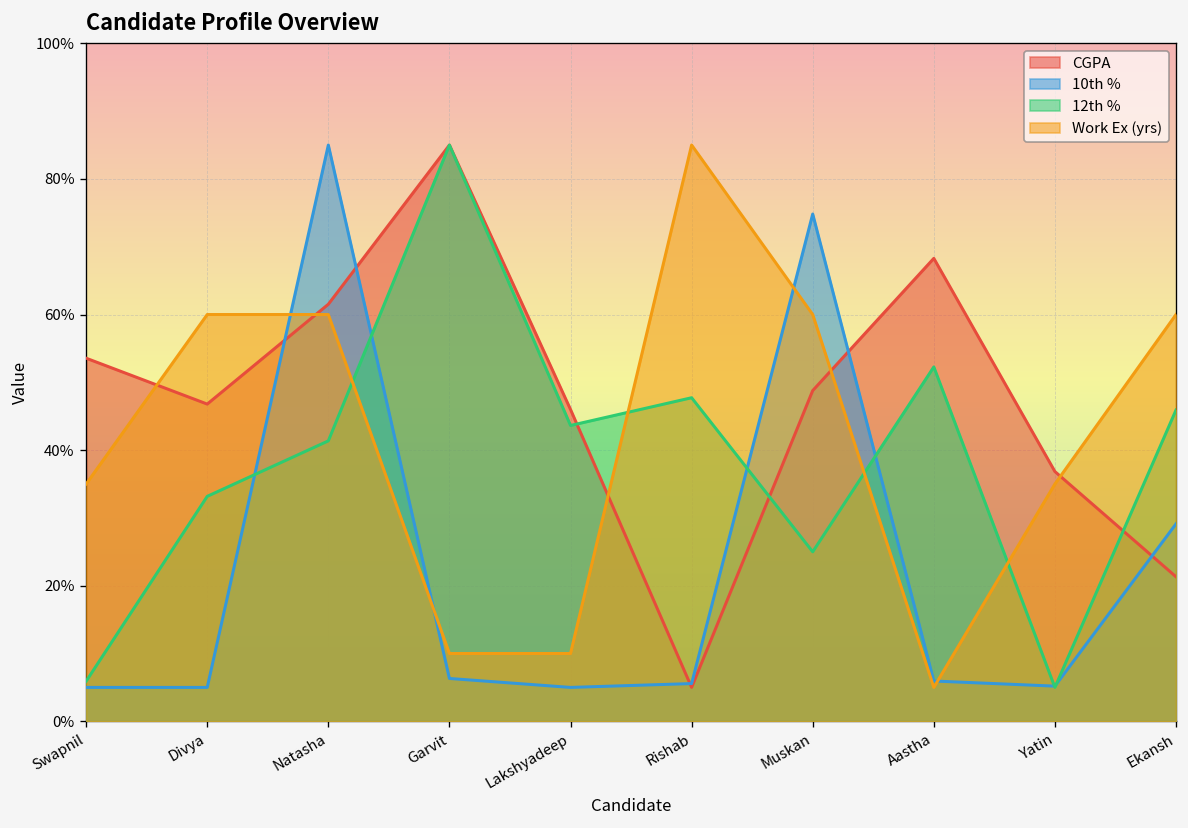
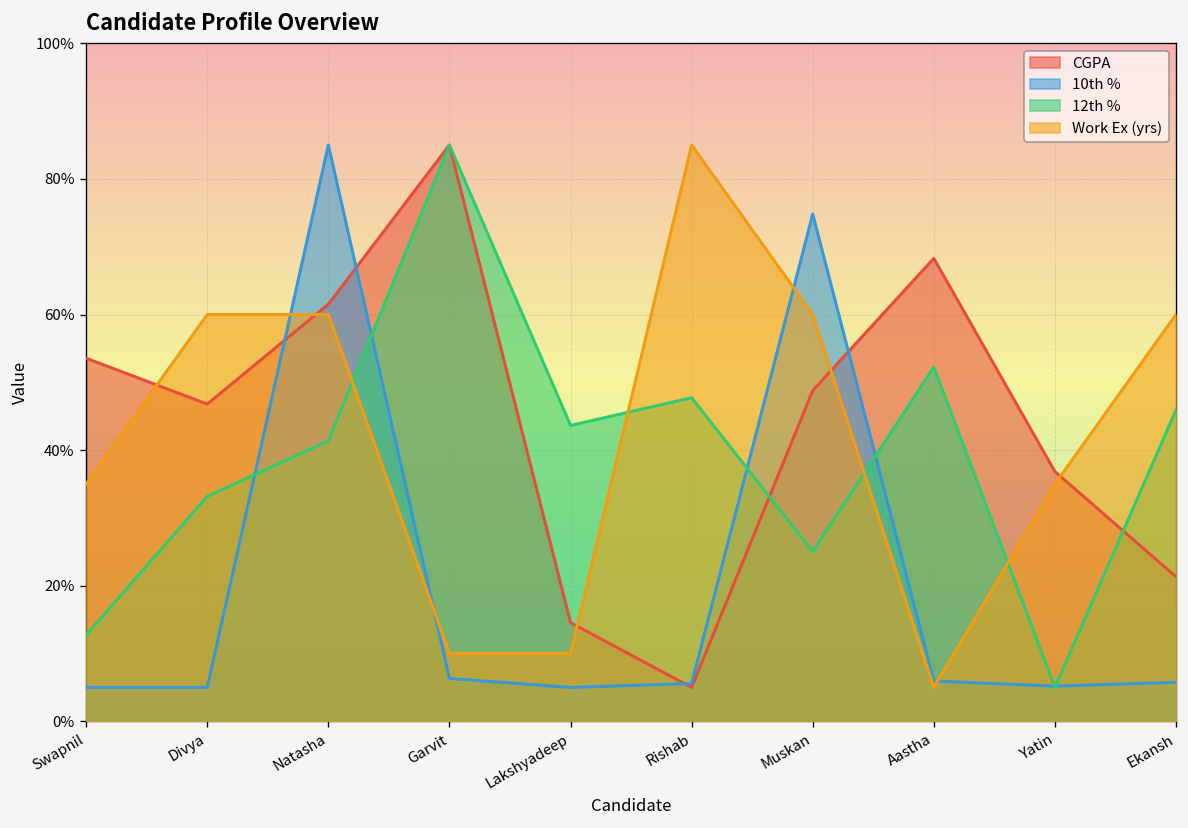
  {
    "CGPA": {
      "Swapnil": "54%",
      "Divya": "47%",
      "Natasha": "62%",
-     "Lakshyadeep": "46%",
+     "Lakshyadeep": "15%",
      "Rishab": "5%",
      "Muskan": "49%",
      "Aastha": "68%",
      "Yatin": "37%",
      "Ekansh": "21%"
    },
    "10th %": {
      "Swapnil": "5%",
      "Divya": "5%",
      "Natasha": "85%",
      "Garvit": "6%",
      "Lakshyadeep": "5%",
      "Rishab": "6%",
      "Muskan": "75%",
      "Aastha": "6%",
-     "Ekansh": "29%"
+     "Ekansh": "6%"
    },
    "12th %": {
-     "Swapnil": "6%",
+     "Swapnil": "13%",
      "Divya": "33%",
      "Natasha": "41%",
      "Lakshyadeep": "44%",
      "Rishab": "48%",
      "Muskan": "25%",
      "Aastha": "52%",
      "Ekansh": "46%"
    },
    "Work Ex (yrs)": {
      "Swapnil": "35%",
      "Divya": "60%",
      "Natasha": "60%",
      "Garvit": "10%",
      "Lakshyadeep": "10%",
      "Rishab": "85%",
      "Muskan": "60%",
      "Aastha": "5%",
      "Yatin": "35%",
      "Ekansh": "60%"
    }
  }
